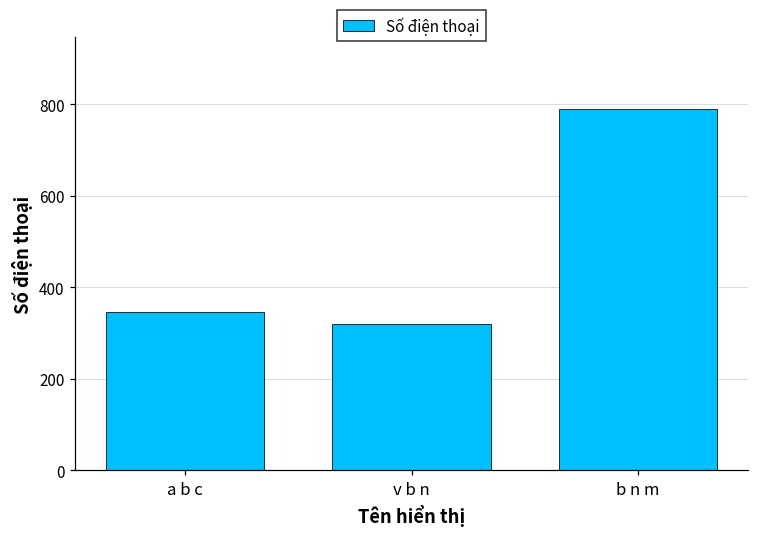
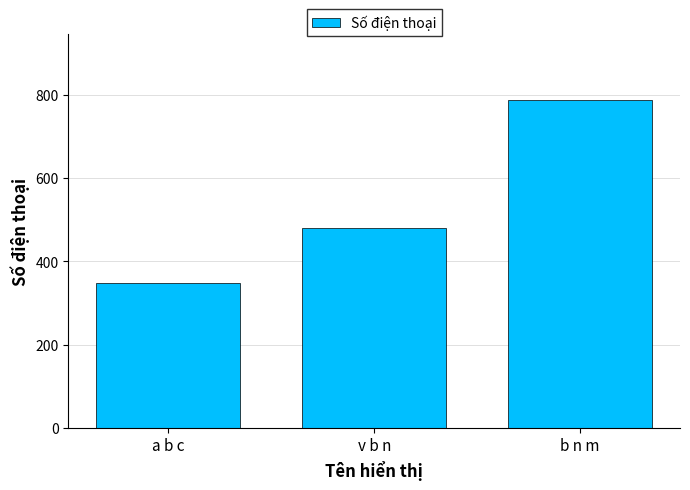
  {
    "a b c": 350,
-   "v b n": 320,
+   "v b n": 480,
    "b n m": 790
  }
